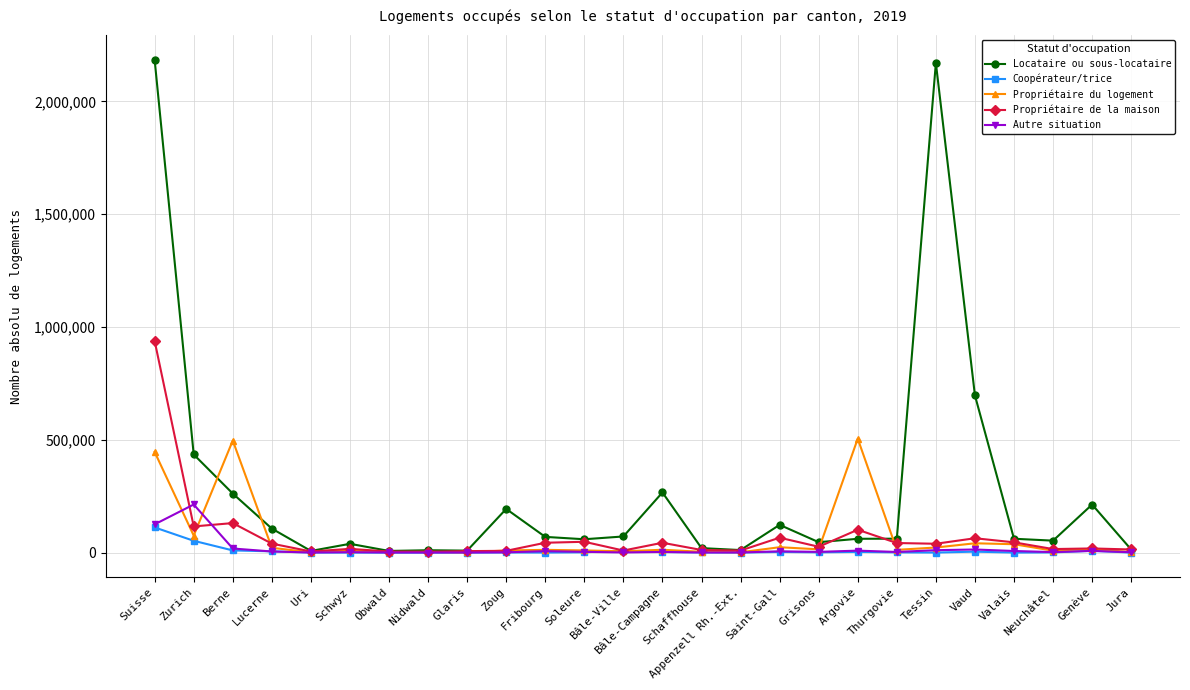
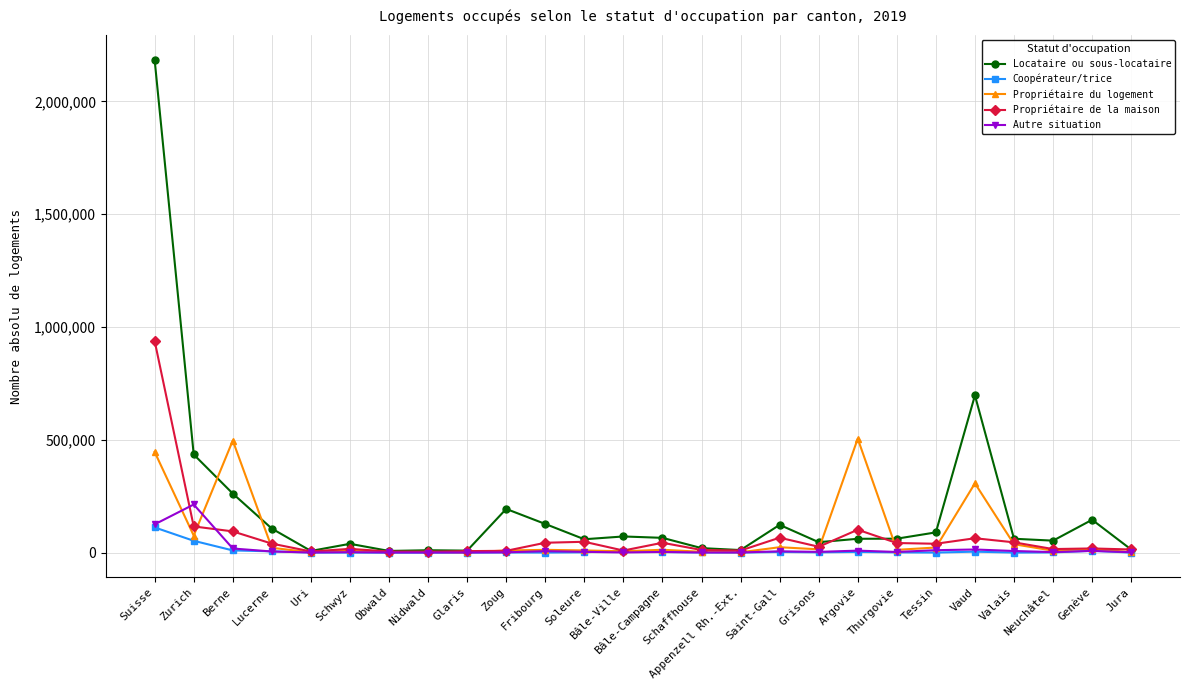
  {
    "Locataire ou sous-locataire": {
      "Suisse": "2,180,000",
      "Zurich": "440,000",
      "Berne": "260,000",
      "Lucerne": "110,000",
      "Schwyz": "40,000",
      "Zoug": "190,000",
-     "Fribourg": "70,000",
+     "Fribourg": "130,000",
      "Bâle-Ville": "70,000",
-     "Bâle-Campagne": "270,000",
+     "Bâle-Campagne": "70,000",
      "Saint-Gall": "120,000",
      "Grisons": "50,000",
      "Argovie": "60,000",
      "Thurgovie": "60,000",
-     "Tessin": "2,170,000",
+     "Tessin": "90,000",
      "Vaud": "700,000",
      "Valais": "60,000",
      "Neuchâtel": "50,000",
-     "Genève": "210,000"
+     "Genève": "150,000"
    },
    "Coopérateur/trice": {
      "Suisse": "110,000",
      "Zurich": "50,000"
    },
    "Propriétaire du logement": {
      "Suisse": "450,000",
      "Zurich": "80,000",
      "Berne": "500,000",
      "Lucerne": "20,000",
      "Saint-Gall": "20,000",
      "Argovie": "510,000",
      "Tessin": "20,000",
-     "Vaud": "40,000"
+     "Vaud": "310,000"
    },
    "Propriétaire de la maison": {
      "Suisse": "940,000",
      "Zurich": "120,000",
-     "Berne": "130,000",
+     "Berne": "90,000",
      "Lucerne": "40,000",
      "Fribourg": "40,000",
      "Bâle-Campagne": "40,000",
      "Saint-Gall": "70,000",
      "Argovie": "100,000",
      "Thurgovie": "40,000",
      "Tessin": "40,000",
      "Vaud": "60,000"
    },
    "Autre situation": {
      "Suisse": "130,000",
      "Zurich": "210,000"
    }
  }
